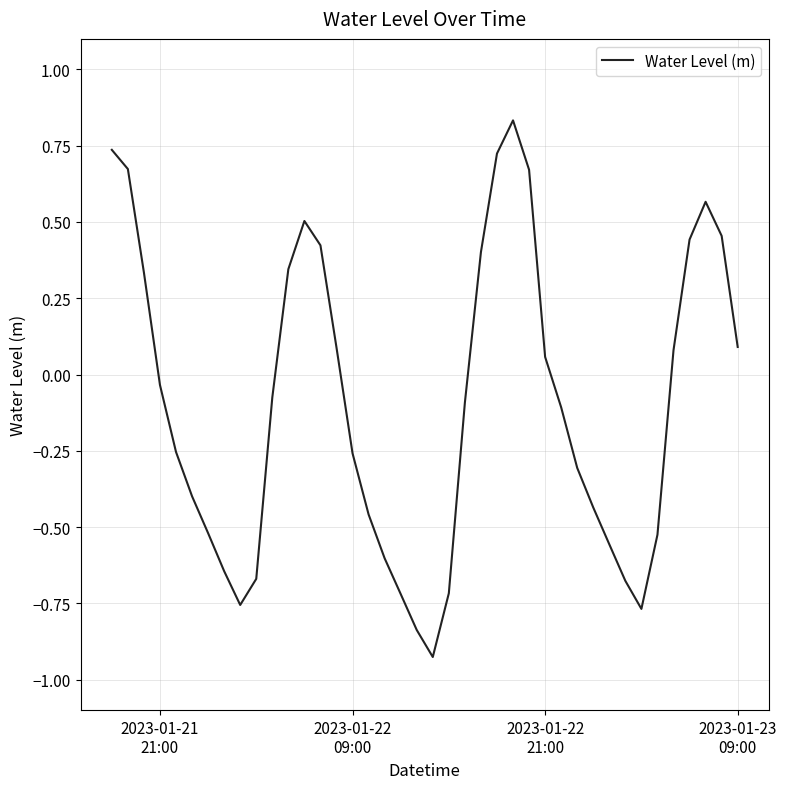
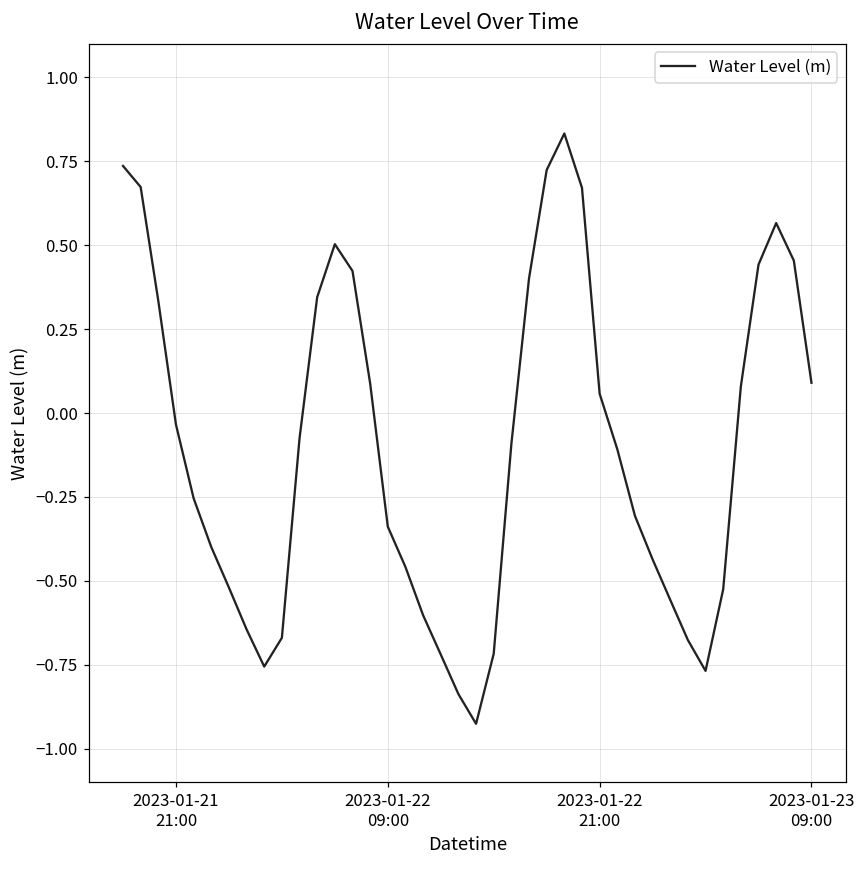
  {
    "2023-01-21 21:00": -0.03,
-   "2023-01-22 09:00": -0.26,
+   "2023-01-22 09:00": -0.34,
    "2023-01-22 21:00": 0.06,
    "2023-01-23 09:00": 0.09
  }
